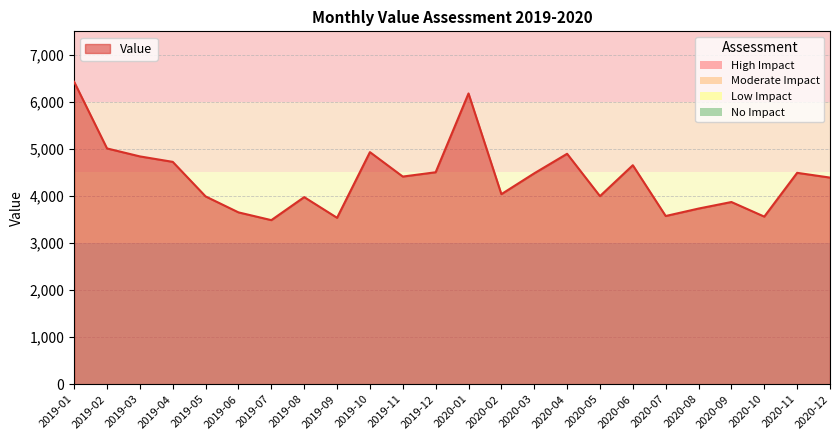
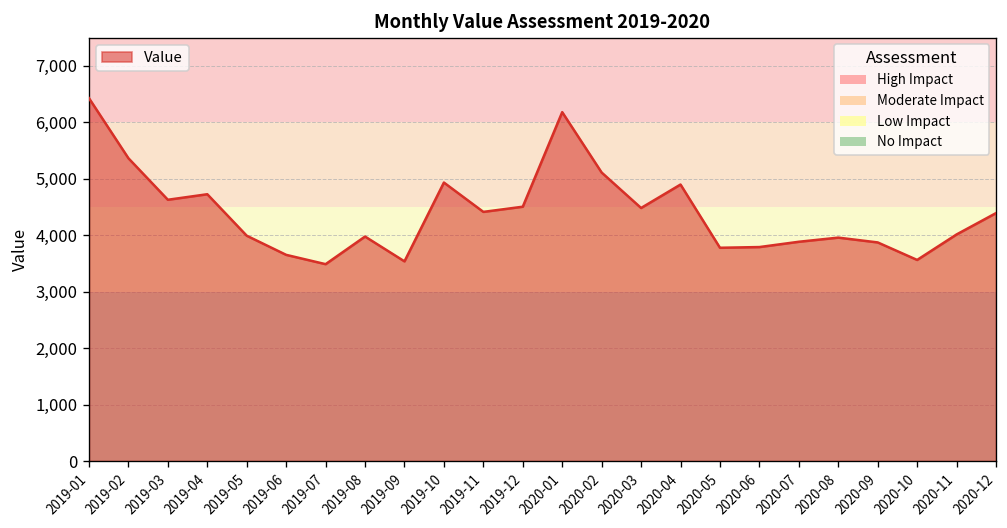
  {
    "2019-01": "6,400",
-   "2019-02": "5,000",
-   "2019-03": "4,800",
+   "2019-02": "5,400",
+   "2019-03": "4,600",
    "2019-04": "4,700",
    "2019-05": "4,000",
    "2019-06": "3,700",
    "2019-07": "3,500",
    "2019-08": "4,000",
    "2019-09": "3,500",
    "2019-10": "4,900",
    "2019-11": "4,400",
    "2019-12": "4,500",
    "2020-01": "6,200",
-   "2020-02": "4,000",
+   "2020-02": "5,100",
    "2020-03": "4,500",
    "2020-04": "4,900",
-   "2020-05": "4,000",
-   "2020-06": "4,700",
-   "2020-07": "3,600",
-   "2020-08": "3,700",
+   "2020-05": "3,800",
+   "2020-06": "3,800",
+   "2020-07": "3,900",
+   "2020-08": "4,000",
    "2020-09": "3,900",
    "2020-10": "3,600",
-   "2020-11": "4,500",
+   "2020-11": "4,000",
    "2020-12": "4,400"
  }
